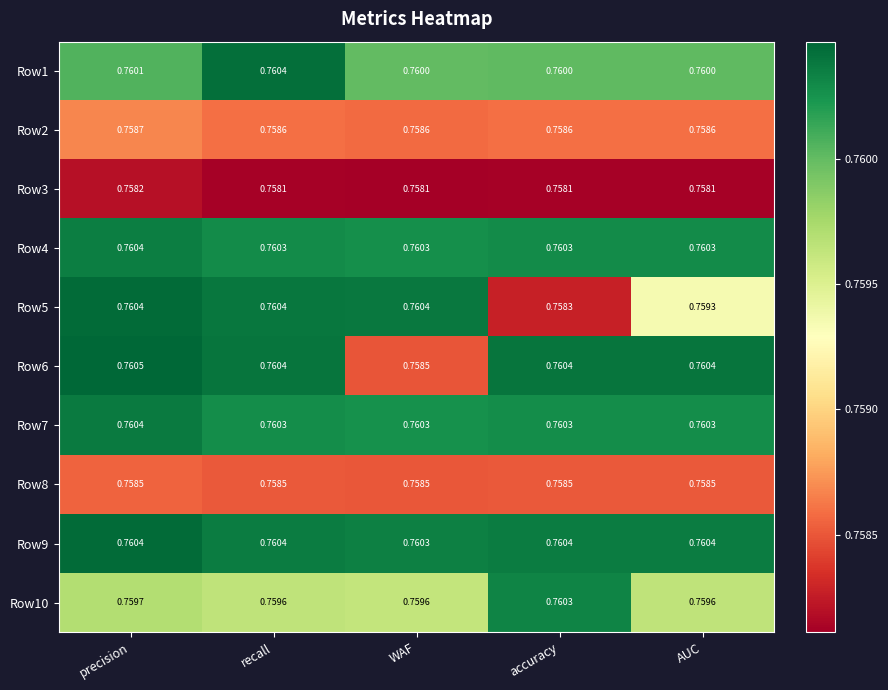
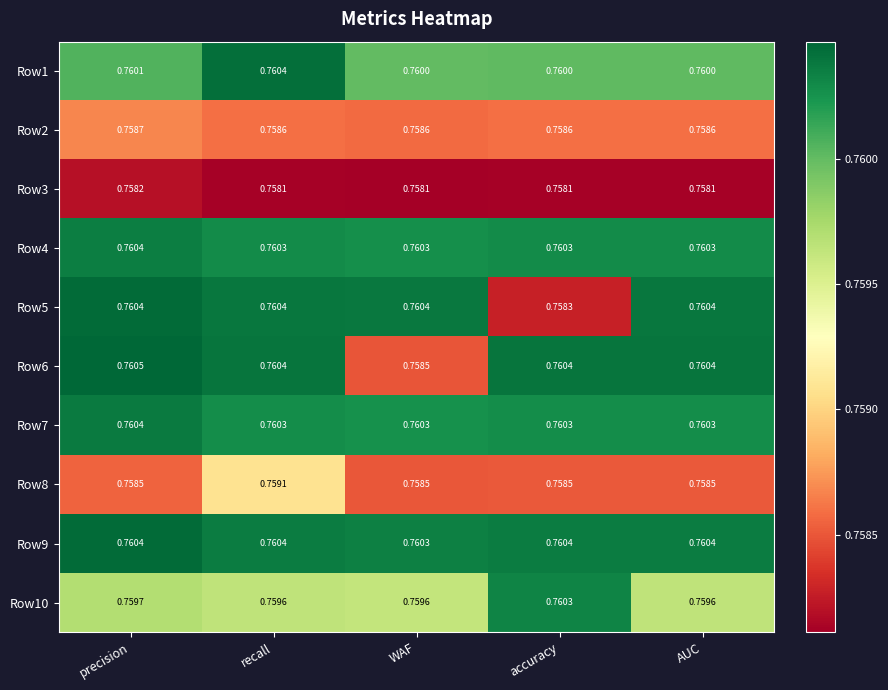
  {
    "Row1": {
      "precision": 0.7601,
      "recall": 0.7604,
      "WAF": 0.7600,
      "accuracy": 0.7600,
      "AUC": 0.7600
    },
    "Row2": {
      "precision": 0.7587,
      "recall": 0.7586,
      "WAF": 0.7586,
      "accuracy": 0.7586,
      "AUC": 0.7586
    },
    "Row3": {
      "precision": 0.7582,
      "recall": 0.7581,
      "WAF": 0.7581,
      "accuracy": 0.7581,
      "AUC": 0.7581
    },
    "Row4": {
      "precision": 0.7604,
      "recall": 0.7603,
      "WAF": 0.7603,
      "accuracy": 0.7603,
      "AUC": 0.7603
    },
    "Row5": {
      "precision": 0.7604,
      "recall": 0.7604,
      "WAF": 0.7604,
      "accuracy": 0.7583,
-     "AUC": 0.7593
+     "AUC": 0.7604
    },
    "Row6": {
      "precision": 0.7605,
      "recall": 0.7604,
      "WAF": 0.7585,
      "accuracy": 0.7604,
      "AUC": 0.7604
    },
    "Row7": {
      "precision": 0.7604,
      "recall": 0.7603,
      "WAF": 0.7603,
      "accuracy": 0.7603,
      "AUC": 0.7603
    },
    "Row8": {
      "precision": 0.7585,
-     "recall": 0.7585,
+     "recall": 0.7591,
      "WAF": 0.7585,
      "accuracy": 0.7585,
      "AUC": 0.7585
    },
    "Row9": {
      "precision": 0.7604,
      "recall": 0.7604,
      "WAF": 0.7603,
      "accuracy": 0.7604,
      "AUC": 0.7604
    },
    "Row10": {
      "precision": 0.7597,
      "recall": 0.7596,
      "WAF": 0.7596,
      "accuracy": 0.7603,
      "AUC": 0.7596
    }
  }
